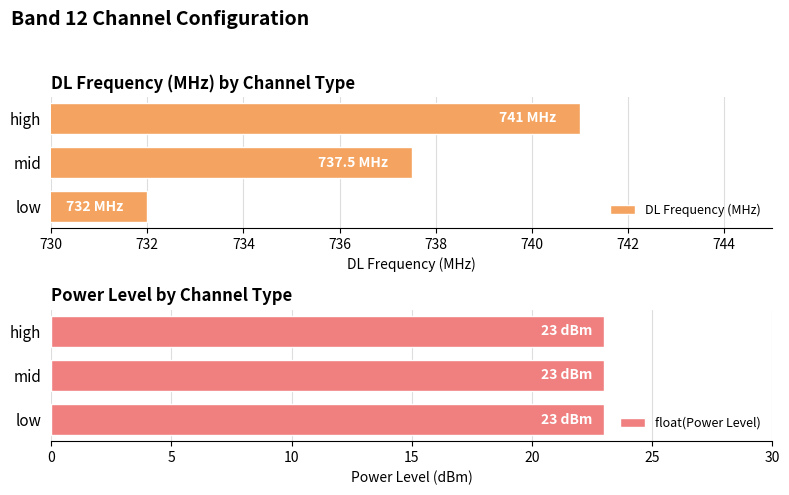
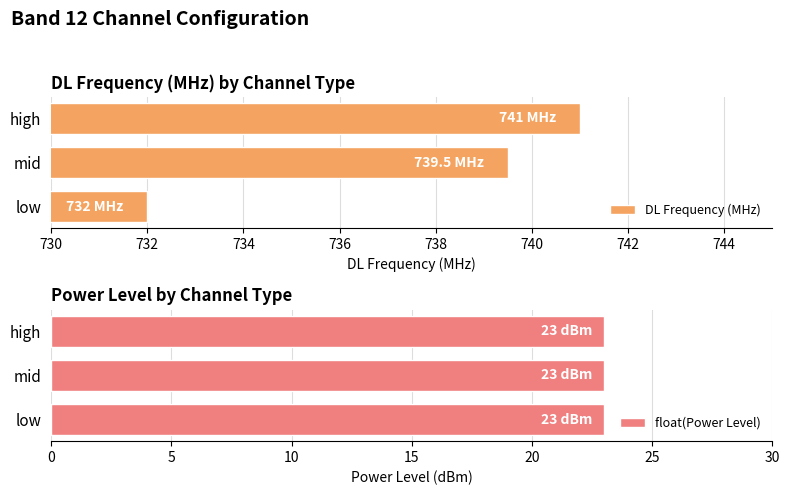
  {
    "DL Frequency (MHz) by Channel Type": {
      "high": 741,
-     "mid": 737.5,
+     "mid": 739.5,
      "low": 732
    },
    "Power Level by Channel Type": {
      "high": 23,
      "mid": 23,
      "low": 23
    }
  }
